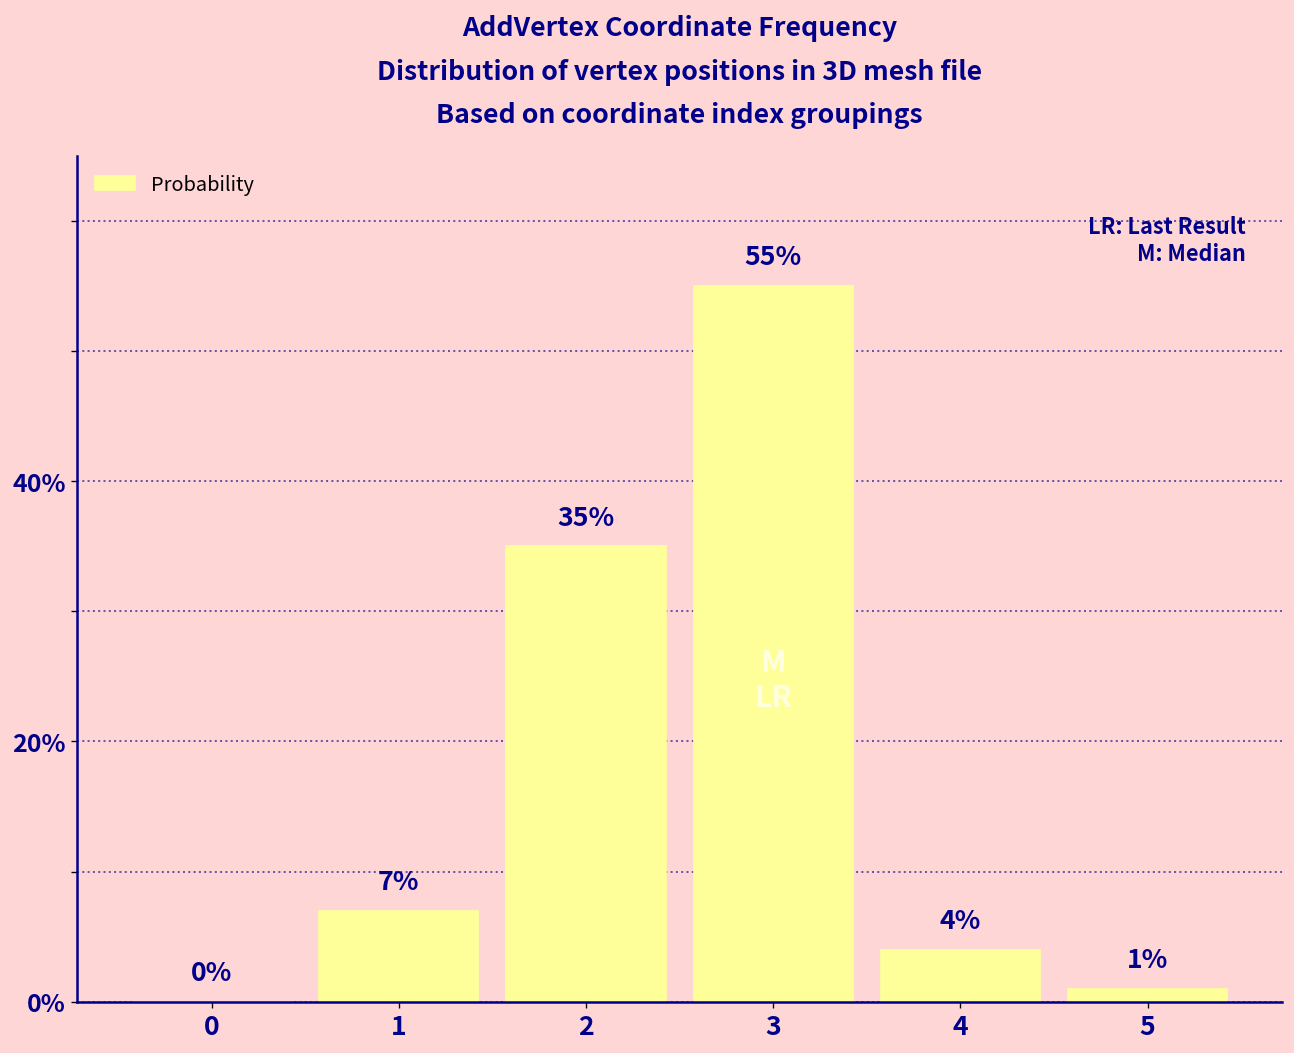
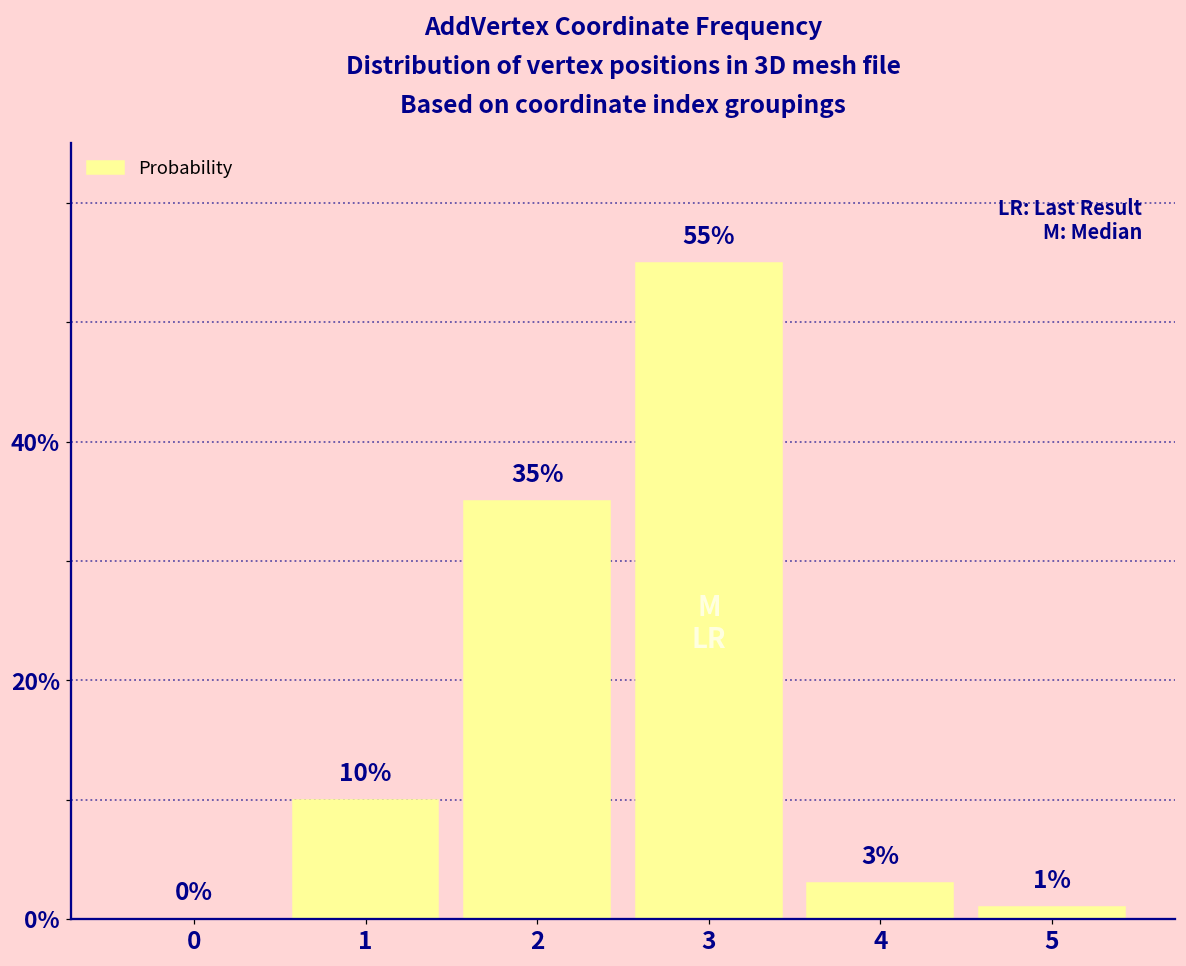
  {
    "0": "0%",
-   "1": "7%",
+   "1": "10%",
    "2": "35%",
    "3": "55%",
-   "4": "4%",
+   "4": "3%",
    "5": "1%"
  }
